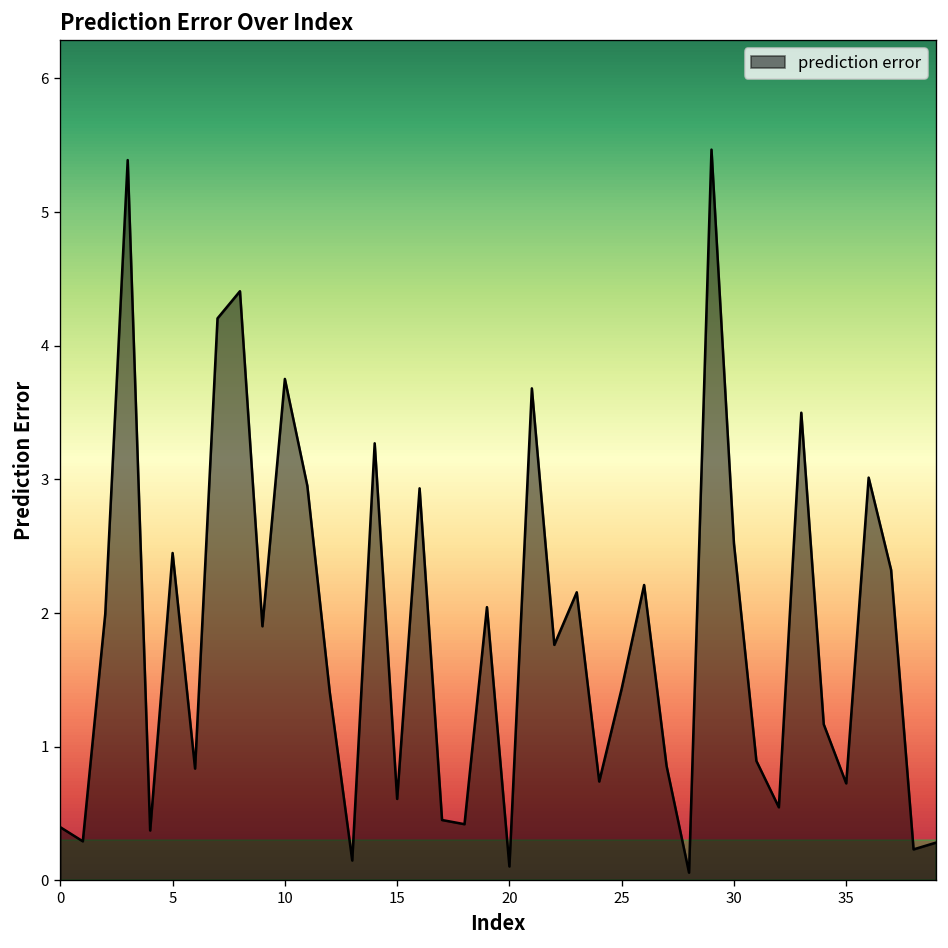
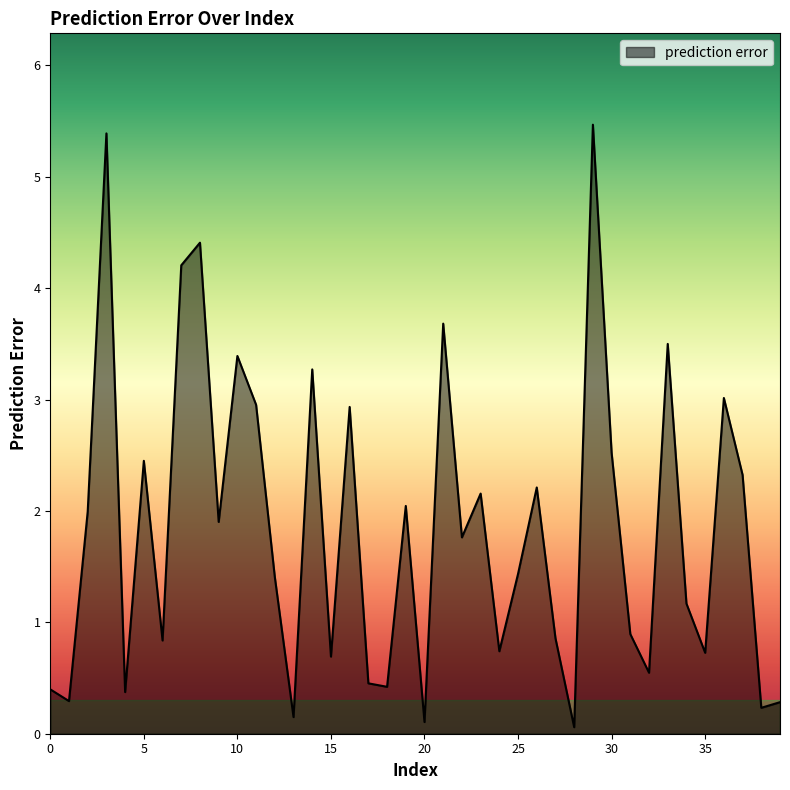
  {
    "0": 0.40,
    "5": 2.45,
-   "10": 3.75,
-   "15": 0.61,
+   "10": 3.39,
+   "15": 0.69,
    "20": 0.10,
    "25": 1.44,
    "30": 2.52,
    "35": 0.73
  }
